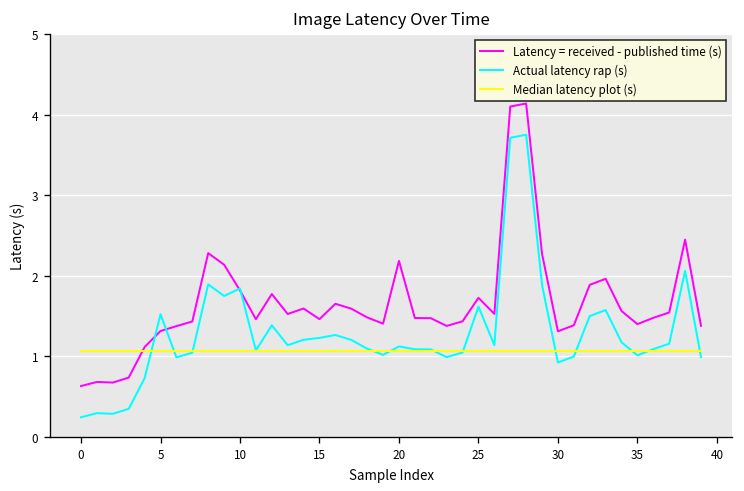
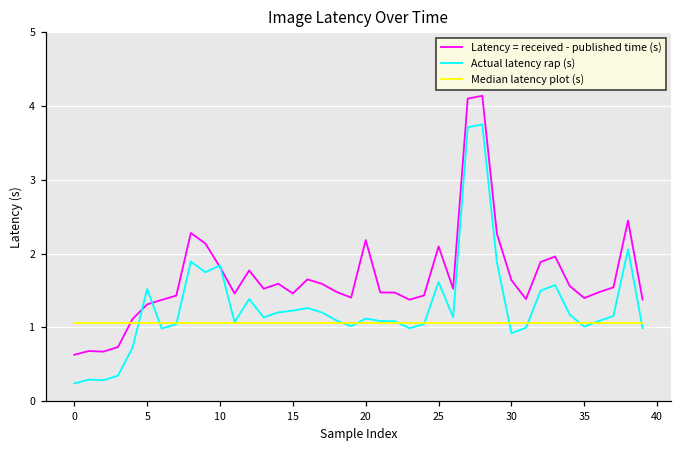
  {
    "Latency = received - published time (s)": {
      "0": 0.6,
      "5": 1.3,
      "15": 1.5,
      "20": 2.2,
-     "25": 1.7,
-     "30": 1.3,
+     "25": 2.1,
+     "30": 1.6,
      "35": 1.4
    },
    "Actual latency rap (s)": {
      "0": 0.2,
      "5": 1.5,
      "15": 1.2,
      "20": 1.1,
      "25": 1.6,
      "30": 0.9,
      "35": 1.0
    },
    "Median latency plot (s)": {
      "0": 1.1,
      "5": 1.1,
      "10": 1.1,
      "15": 1.1,
      "20": 1.1,
      "25": 1.1,
      "30": 1.1,
      "35": 1.1
    }
  }
